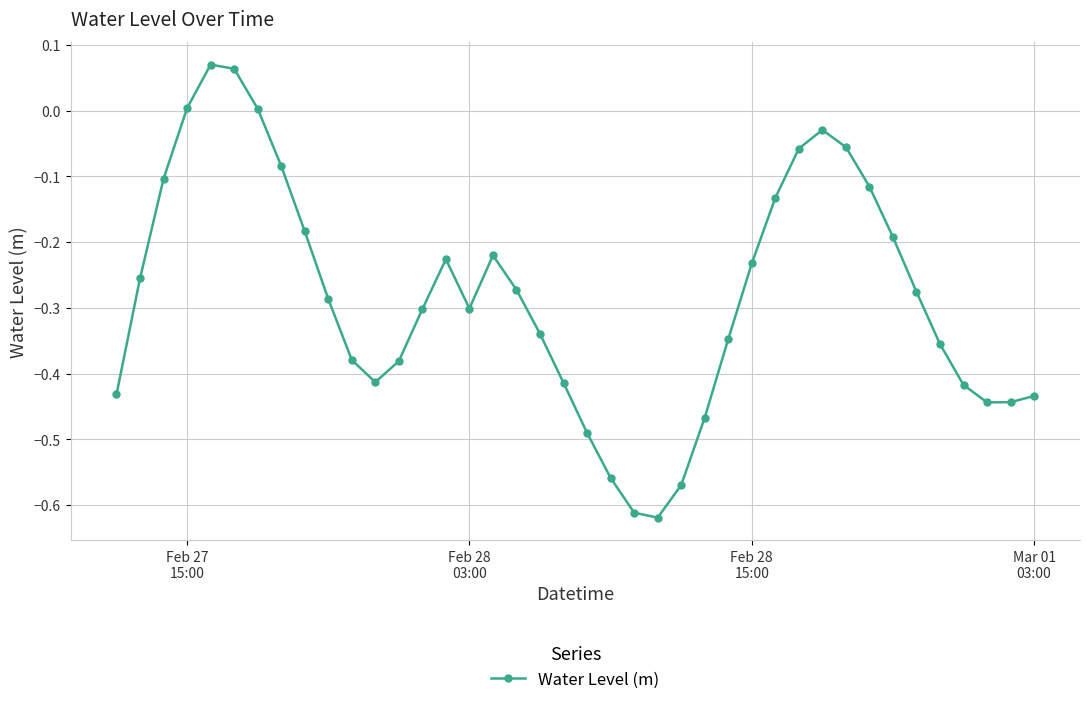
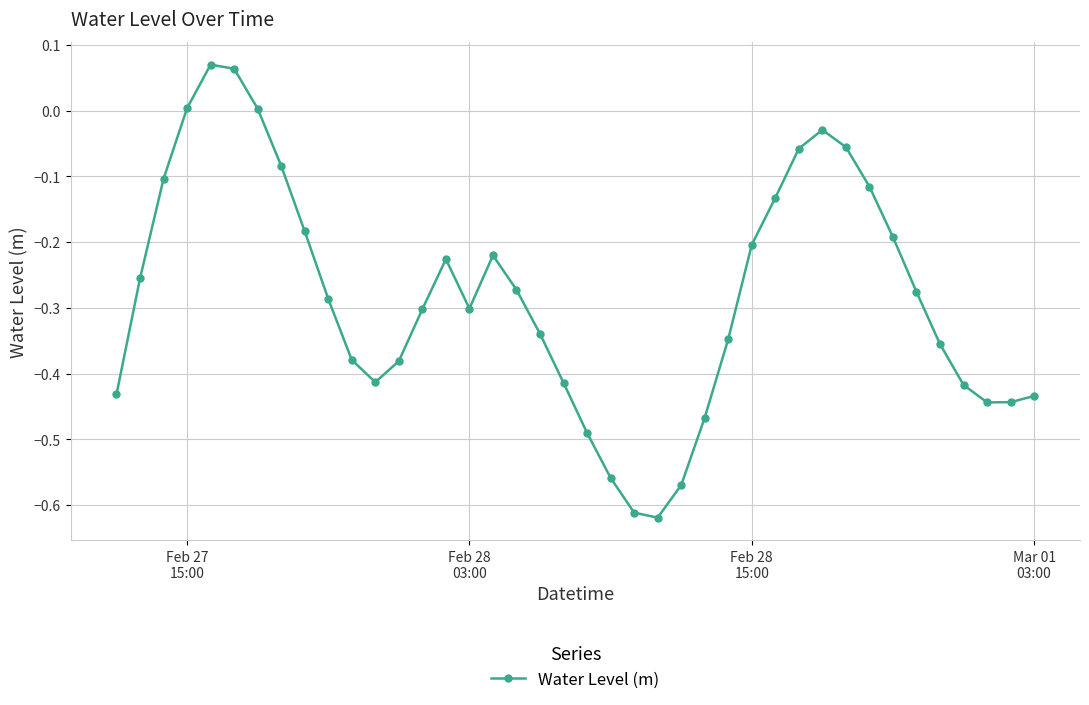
  {
    "Feb 27 15:00": 0.00,
    "Feb 28 03:00": -0.30,
-   "Feb 28 15:00": -0.23,
+   "Feb 28 15:00": -0.20,
    "Mar 01 03:00": -0.43
  }
